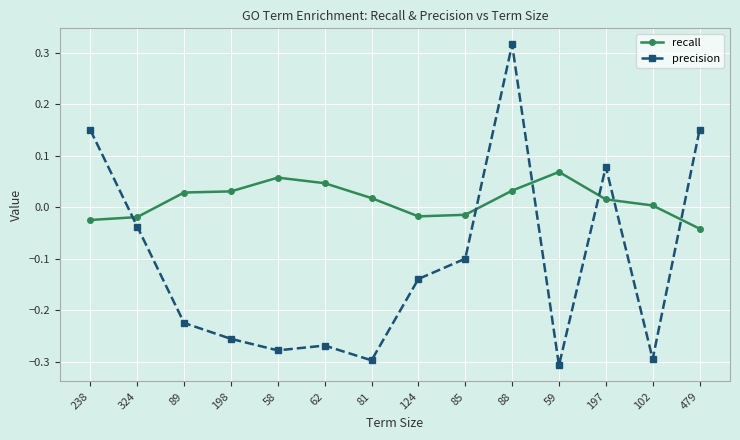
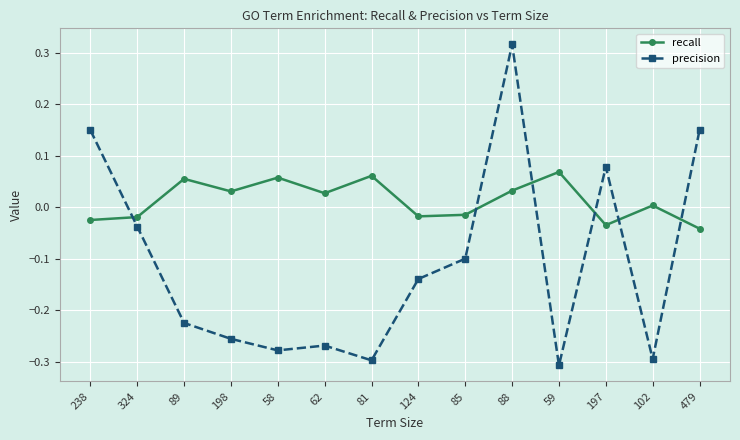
  {
    "recall": {
      "238": -0.02,
      "324": -0.02,
-     "89": 0.03,
+     "89": 0.06,
      "198": 0.03,
      "58": 0.06,
-     "62": 0.05,
-     "81": 0.02,
+     "62": 0.03,
+     "81": 0.06,
      "124": -0.02,
      "85": -0.01,
      "88": 0.03,
      "59": 0.07,
-     "197": 0.02,
+     "197": -0.03,
      "102": 0.00,
      "479": -0.04
    },
    "precision": {
      "238": 0.15,
      "324": -0.04,
      "89": -0.22,
      "198": -0.26,
      "58": -0.28,
      "62": -0.27,
      "81": -0.30,
      "124": -0.14,
      "85": -0.10,
      "88": 0.32,
      "59": -0.31,
      "197": 0.08,
      "102": -0.30,
      "479": 0.15
    }
  }
